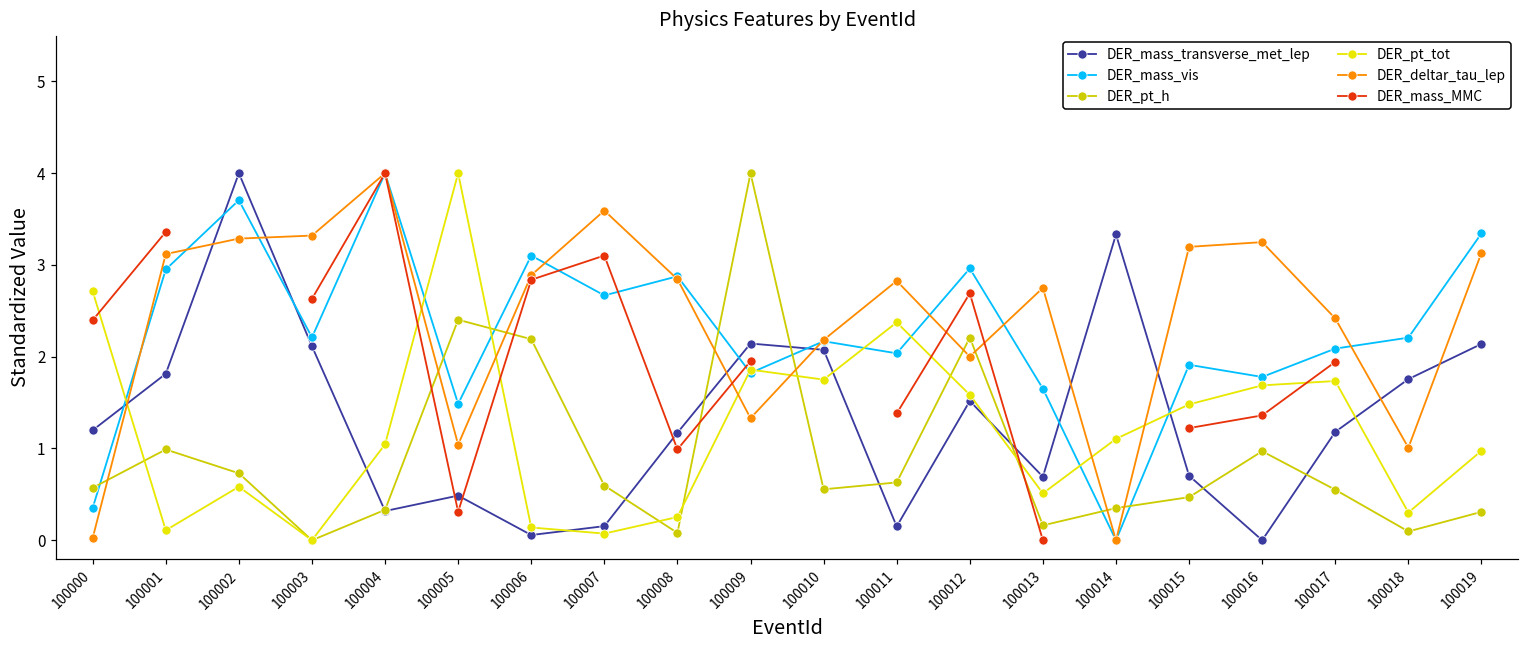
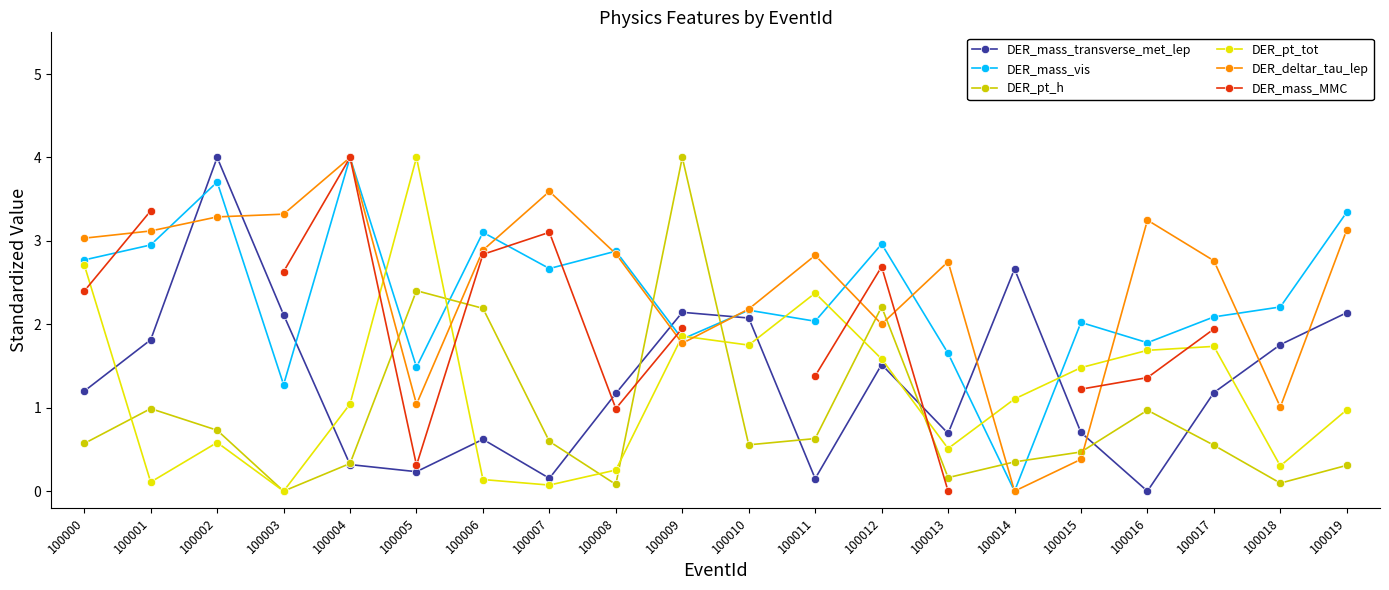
  {
    "DER_mass_transverse_met_lep": {
      "100000": 1.2,
      "100001": 1.8,
      "100002": 4.0,
      "100003": 2.1,
-     "100005": 0.5,
-     "100006": 0.1,
+     "100005": 0.2,
+     "100006": 0.6,
      "100007": 0.2,
      "100008": 1.2,
      "100009": 2.1,
      "100010": 2.1,
      "100011": 0.2,
      "100012": 1.5,
      "100013": 0.7,
-     "100014": 3.3,
+     "100014": 2.7,
      "100015": 0.7,
      "100016": 0.0,
      "100017": 1.2,
      "100018": 1.8,
      "100019": 2.1
    },
    "DER_mass_vis": {
-     "100000": 0.4,
+     "100000": 2.8,
      "100001": 3.0,
      "100002": 3.7,
-     "100003": 2.2,
+     "100003": 1.3,
      "100005": 1.5,
      "100006": 3.1,
      "100007": 2.7,
      "100008": 2.9,
      "100009": 1.8,
      "100011": 2.0,
      "100012": 3.0,
      "100013": 1.7,
-     "100015": 1.9,
+     "100015": 2.0,
      "100016": 1.8,
      "100017": 2.1,
      "100018": 2.2,
      "100019": 3.3
    },
    "DER_deltar_tau_lep": {
-     "100000": 0.0,
+     "100000": 3.0,
      "100001": 3.1,
      "100002": 3.3,
      "100003": 3.3,
      "100005": 1.0,
      "100006": 2.9,
      "100007": 3.6,
      "100008": 2.8,
-     "100009": 1.3,
+     "100009": 1.8,
      "100011": 2.8,
      "100012": 2.0,
      "100013": 2.8,
-     "100015": 3.2,
+     "100015": 0.4,
      "100016": 3.2,
-     "100017": 2.4,
+     "100017": 2.8,
      "100018": 1.0,
      "100019": 3.1
    },
    "DER_mass_MMC": {
      "100000": 2.4,
      "100001": 3.4,
      "100003": 2.6,
      "100005": 0.3,
      "100006": 2.8,
      "100007": 3.1,
      "100008": 1.0,
      "100009": 2.0,
      "100011": 1.4,
      "100012": 2.7,
      "100013": 0.0,
      "100015": 1.2,
      "100016": 1.4,
      "100017": 1.9
    }
  }
